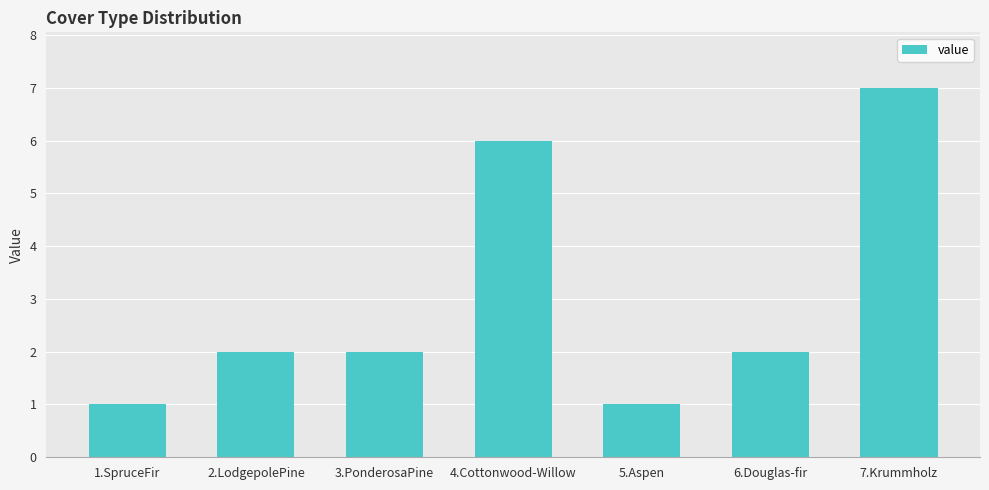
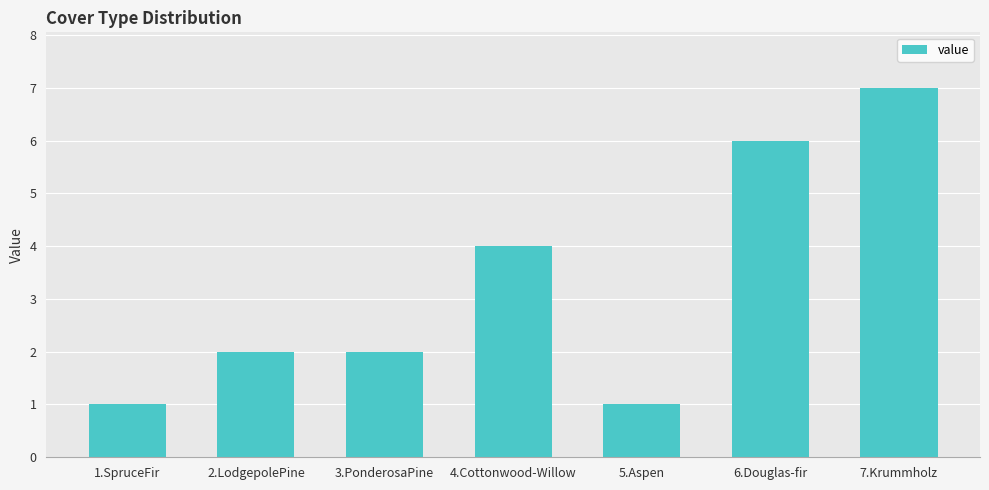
  {
    "1.SpruceFir": 1,
    "2.LodgepolePine": 2,
    "3.PonderosaPine": 2,
-   "4.Cottonwood-Willow": 6,
+   "4.Cottonwood-Willow": 4,
    "5.Aspen": 1,
-   "6.Douglas-fir": 2,
+   "6.Douglas-fir": 6,
    "7.Krummholz": 7
  }
